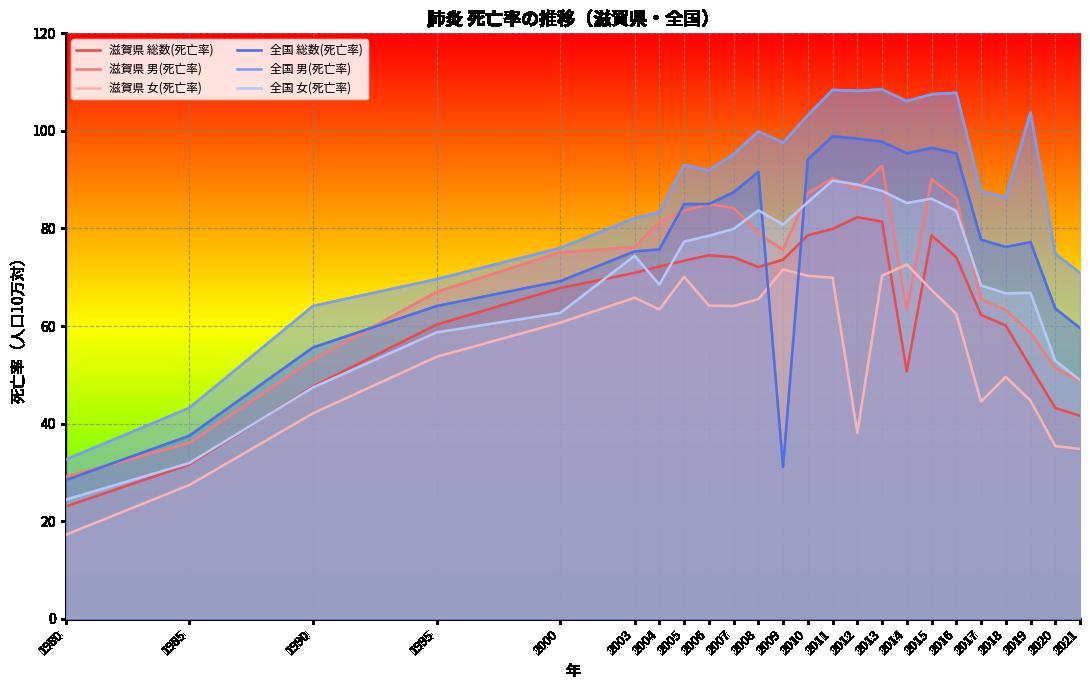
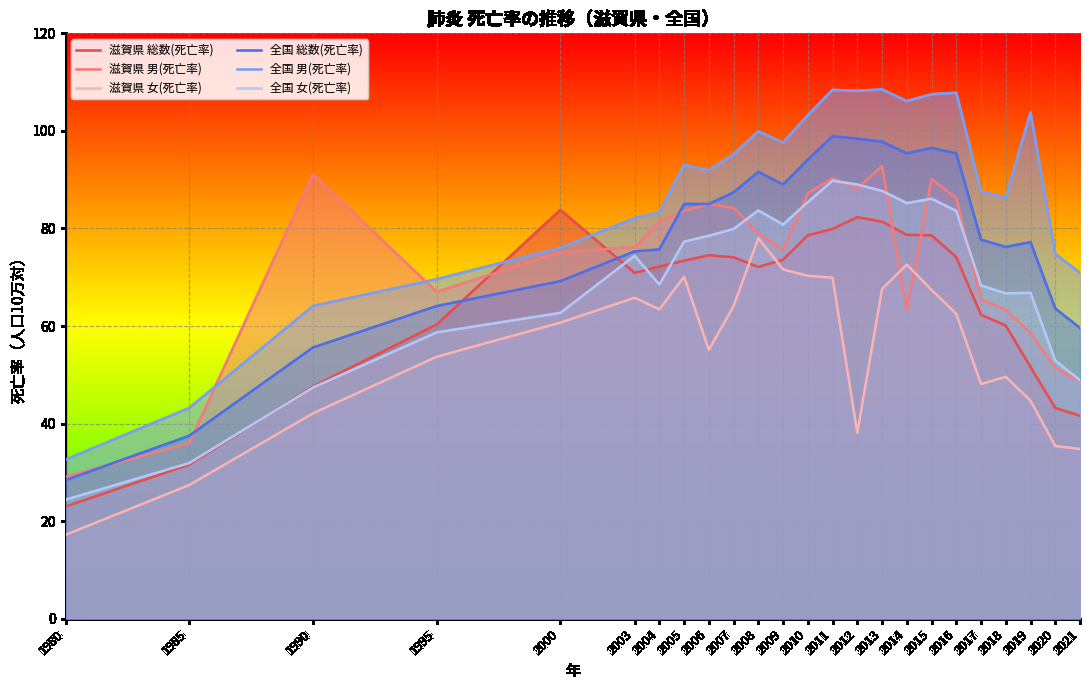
  {
    "滋賀県 総数(死亡率)": {
      "1980": 23,
      "1995": 60,
-     "2000": 68,
+     "2000": 84,
      "2003": 71,
      "2004": 72,
      "2005": 73,
      "2006": 75,
      "2007": 74,
      "2008": 72,
      "2009": 74,
      "2010": 79,
      "2011": 80,
      "2012": 82,
      "2013": 81,
-     "2014": 51,
+     "2014": 79,
      "2015": 79,
      "2016": 74,
      "2017": 62,
      "2018": 60,
      "2019": 52,
      "2020": 43,
      "2021": 42
    },
    "滋賀県 男(死亡率)": {
      "1980": 29,
      "1985": 36,
-     "1990": 53,
+     "1990": 91,
      "1995": 67,
      "2000": 75,
      "2003": 76,
      "2004": 81,
      "2005": 84,
      "2007": 84,
      "2008": 79,
      "2009": 76,
      "2010": 87,
      "2012": 88,
      "2013": 93,
      "2014": 63,
      "2015": 90,
      "2016": 86,
      "2017": 66,
      "2018": 63,
      "2019": 59,
      "2020": 51
    },
    "滋賀県 女(死亡率)": {
      "1980": 17,
      "1985": 27,
      "1990": 42,
      "1995": 54,
      "2000": 61,
      "2003": 66,
      "2004": 63,
      "2005": 70,
-     "2006": 64,
+     "2006": 55,
      "2007": 64,
-     "2008": 66,
+     "2008": 78,
      "2009": 72,
      "2010": 70,
      "2011": 70,
      "2012": 38,
-     "2013": 70,
+     "2013": 68,
      "2014": 73,
      "2015": 67,
      "2016": 63,
-     "2017": 45,
+     "2017": 48,
      "2018": 50,
      "2019": 45,
      "2020": 35,
      "2021": 35
    },
    "全国 総数(死亡率)": {
      "1980": 28,
      "1985": 38,
      "1990": 56,
      "1995": 64,
      "2000": 69,
      "2003": 75,
      "2004": 76,
      "2005": 85,
      "2007": 87,
      "2008": 92,
-     "2009": 31,
+     "2009": 89,
      "2010": 94,
      "2011": 99,
      "2012": 98,
      "2013": 98,
      "2014": 95,
      "2015": 97,
      "2016": 95,
      "2017": 78,
      "2018": 76,
      "2019": 77,
      "2020": 64,
      "2021": 60
    },
    "全国 男(死亡率)": {
      "1980": 33,
      "1985": 43,
      "1990": 64,
      "1995": 70,
      "2000": 76,
      "2003": 82,
      "2004": 83,
      "2005": 93,
      "2006": 92,
      "2007": 95,
      "2008": 100,
      "2009": 98,
      "2010": 103,
      "2011": 108,
      "2012": 108,
      "2013": 109,
      "2014": 106,
      "2015": 108,
      "2016": 108,
      "2017": 88,
      "2018": 86,
      "2019": 104,
      "2020": 75,
      "2021": 71
    },
    "全国 女(死亡率)": {
      "1980": 24,
      "1995": 59,
      "2000": 63,
      "2003": 74,
      "2004": 69,
      "2005": 77,
      "2006": 79,
      "2007": 80,
      "2008": 84,
      "2009": 81,
      "2010": 85,
      "2012": 89,
      "2013": 88,
      "2014": 85,
      "2015": 86,
      "2016": 84,
      "2017": 68,
      "2018": 67,
      "2019": 67,
      "2020": 53
    }
  }
